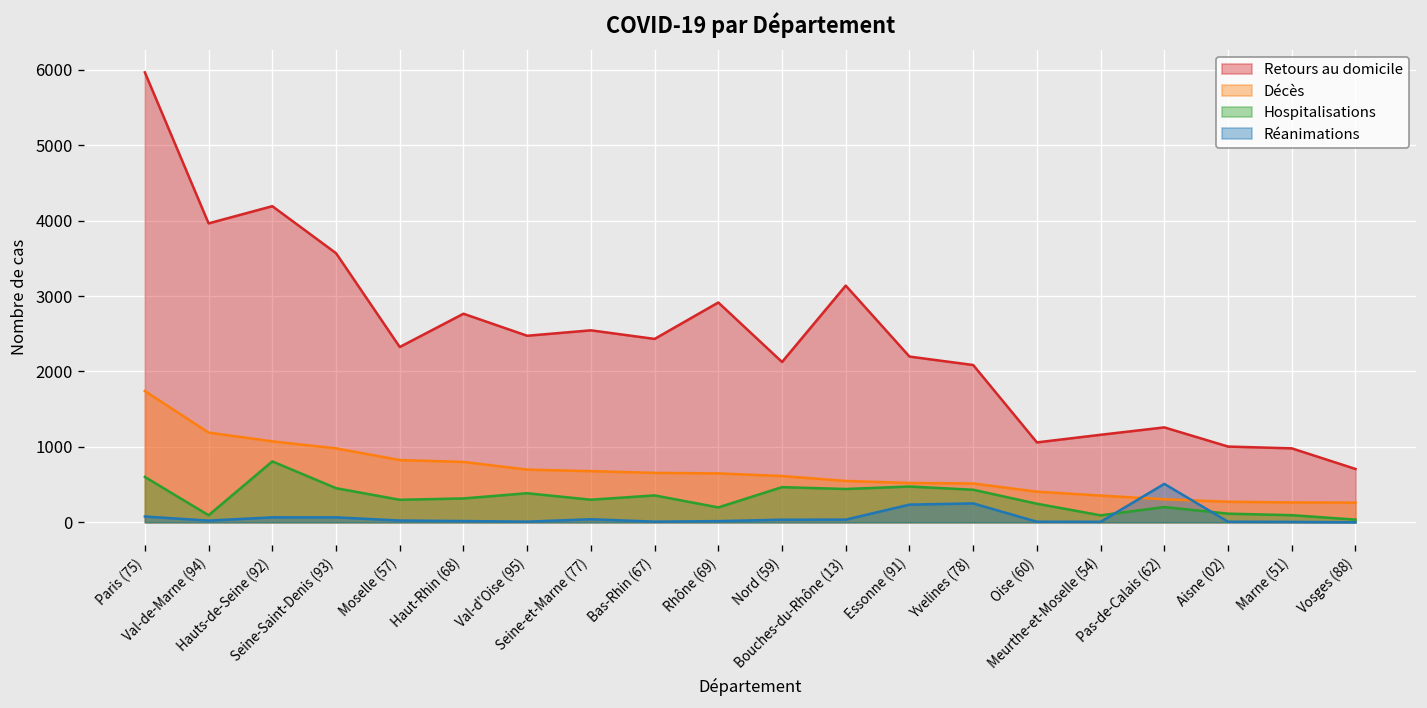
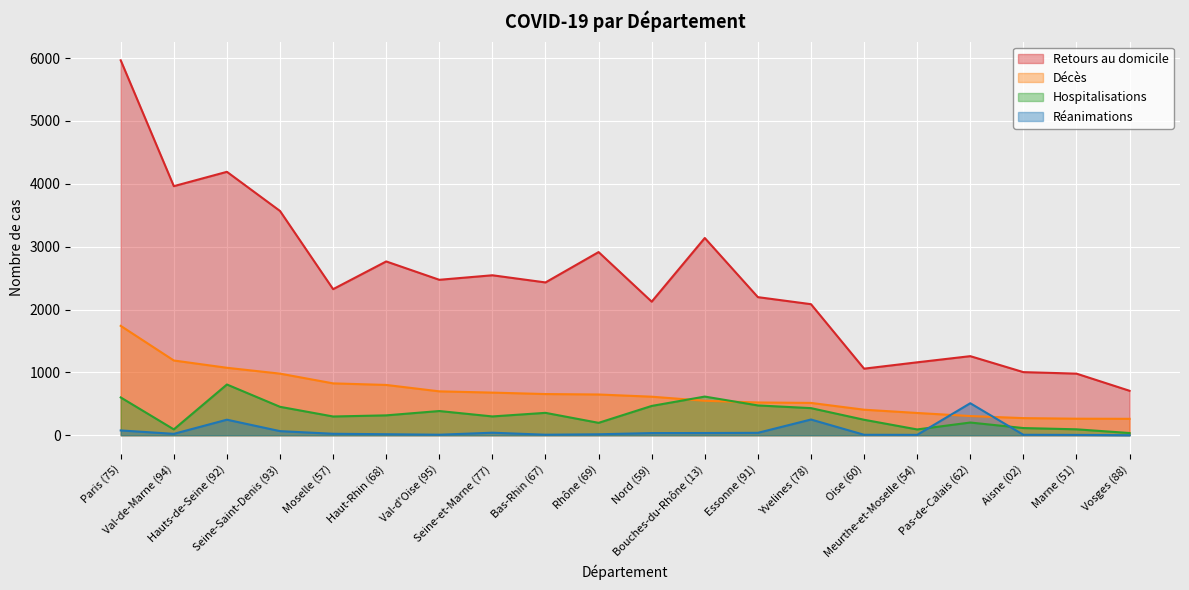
  {
    "Hospitalisations": {
      "Paris (75)": 600,
      "Val-de-Marne (94)": 100,
      "Hauts-de-Seine (92)": 800,
      "Seine-Saint-Denis (93)": 500,
      "Moselle (57)": 300,
      "Haut-Rhin (68)": 300,
      "Val-d'Oise (95)": 400,
      "Seine-et-Marne (77)": 300,
      "Bas-Rhin (67)": 400,
      "Rhône (69)": 200,
      "Nord (59)": 500,
-     "Bouches-du-Rhône (13)": 400,
+     "Bouches-du-Rhône (13)": 600,
      "Essonne (91)": 500,
      "Yvelines (78)": 400,
      "Oise (60)": 200,
      "Meurthe-et-Moselle (54)": 100,
      "Pas-de-Calais (62)": 200,
      "Aisne (02)": 100,
      "Marne (51)": 100
    },
    "Réanimations": {
      "Paris (75)": 100,
      "Val-de-Marne (94)": 0,
-     "Hauts-de-Seine (92)": 100,
+     "Hauts-de-Seine (92)": 200,
      "Seine-Saint-Denis (93)": 100,
      "Moselle (57)": 0,
      "Haut-Rhin (68)": 0,
      "Val-d'Oise (95)": 0,
      "Seine-et-Marne (77)": 0,
      "Bas-Rhin (67)": 0,
      "Rhône (69)": 0,
      "Nord (59)": 0,
      "Bouches-du-Rhône (13)": 0,
-     "Essonne (91)": 200,
+     "Essonne (91)": 0,
      "Yvelines (78)": 300,
      "Oise (60)": 0,
      "Meurthe-et-Moselle (54)": 0,
      "Pas-de-Calais (62)": 500,
      "Aisne (02)": 0,
      "Marne (51)": 0
    }
  }
